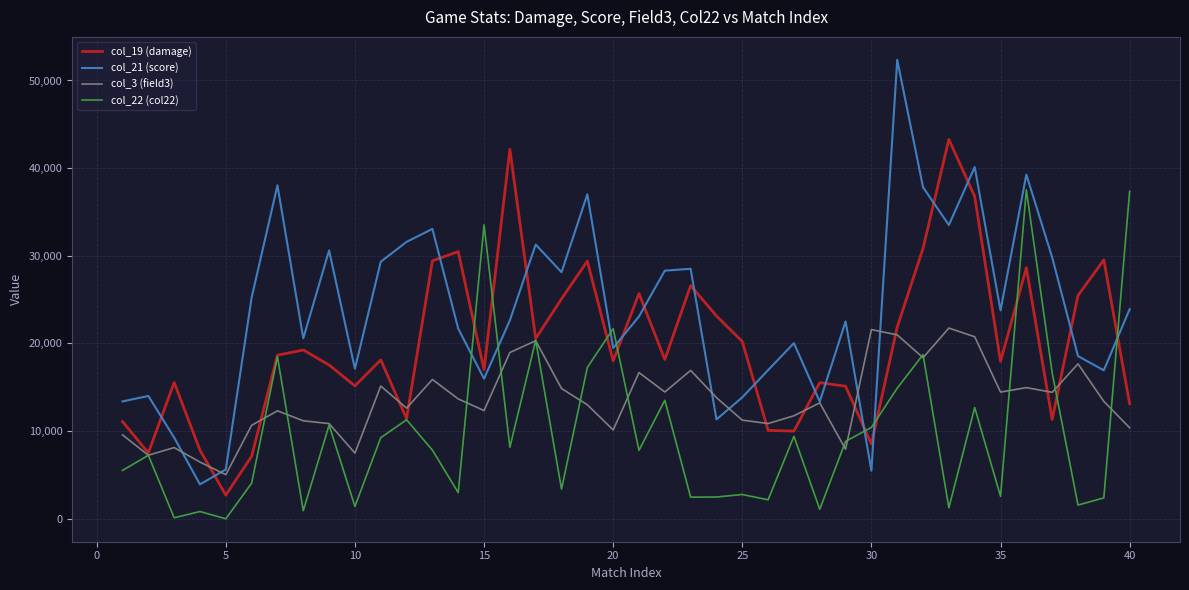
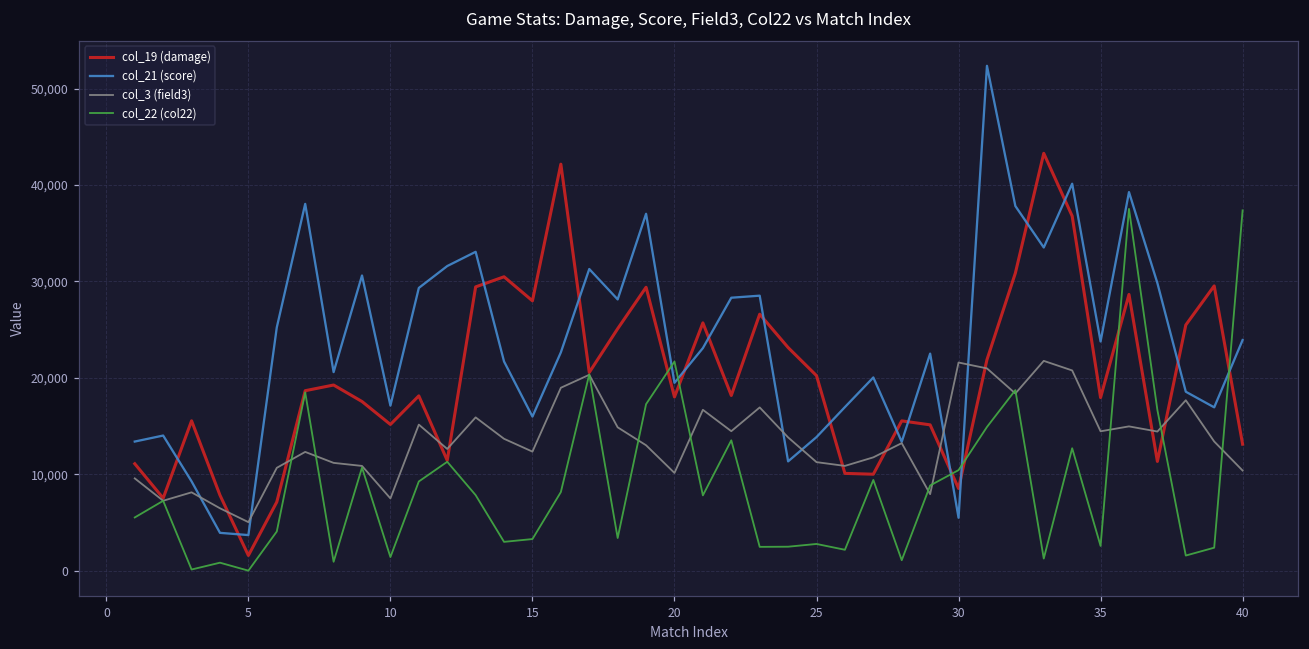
  {
    "col_19 (damage)": {
-     "5": "3,000",
+     "5": "2,000",
      "10": "15,000",
-     "15": "17,000",
+     "15": "28,000",
      "20": "18,000",
      "25": "20,000",
      "30": "9,000",
      "35": "18,000",
      "40": "13,000"
    },
    "col_21 (score)": {
-     "5": "6,000",
+     "5": "4,000",
      "10": "17,000",
      "15": "16,000",
      "20": "19,000",
      "25": "14,000",
      "30": "5,000",
      "35": "24,000",
      "40": "24,000"
    },
    "col_3 (field3)": {
      "5": "5,000",
      "10": "7,000",
      "15": "12,000",
      "20": "10,000",
      "25": "11,000",
      "30": "22,000",
      "35": "14,000",
      "40": "10,000"
    },
    "col_22 (col22)": {
      "5": "0",
      "10": "1,000",
-     "15": "34,000",
+     "15": "3,000",
      "20": "22,000",
      "25": "3,000",
      "30": "10,000",
      "35": "3,000",
      "40": "37,000"
    }
  }
